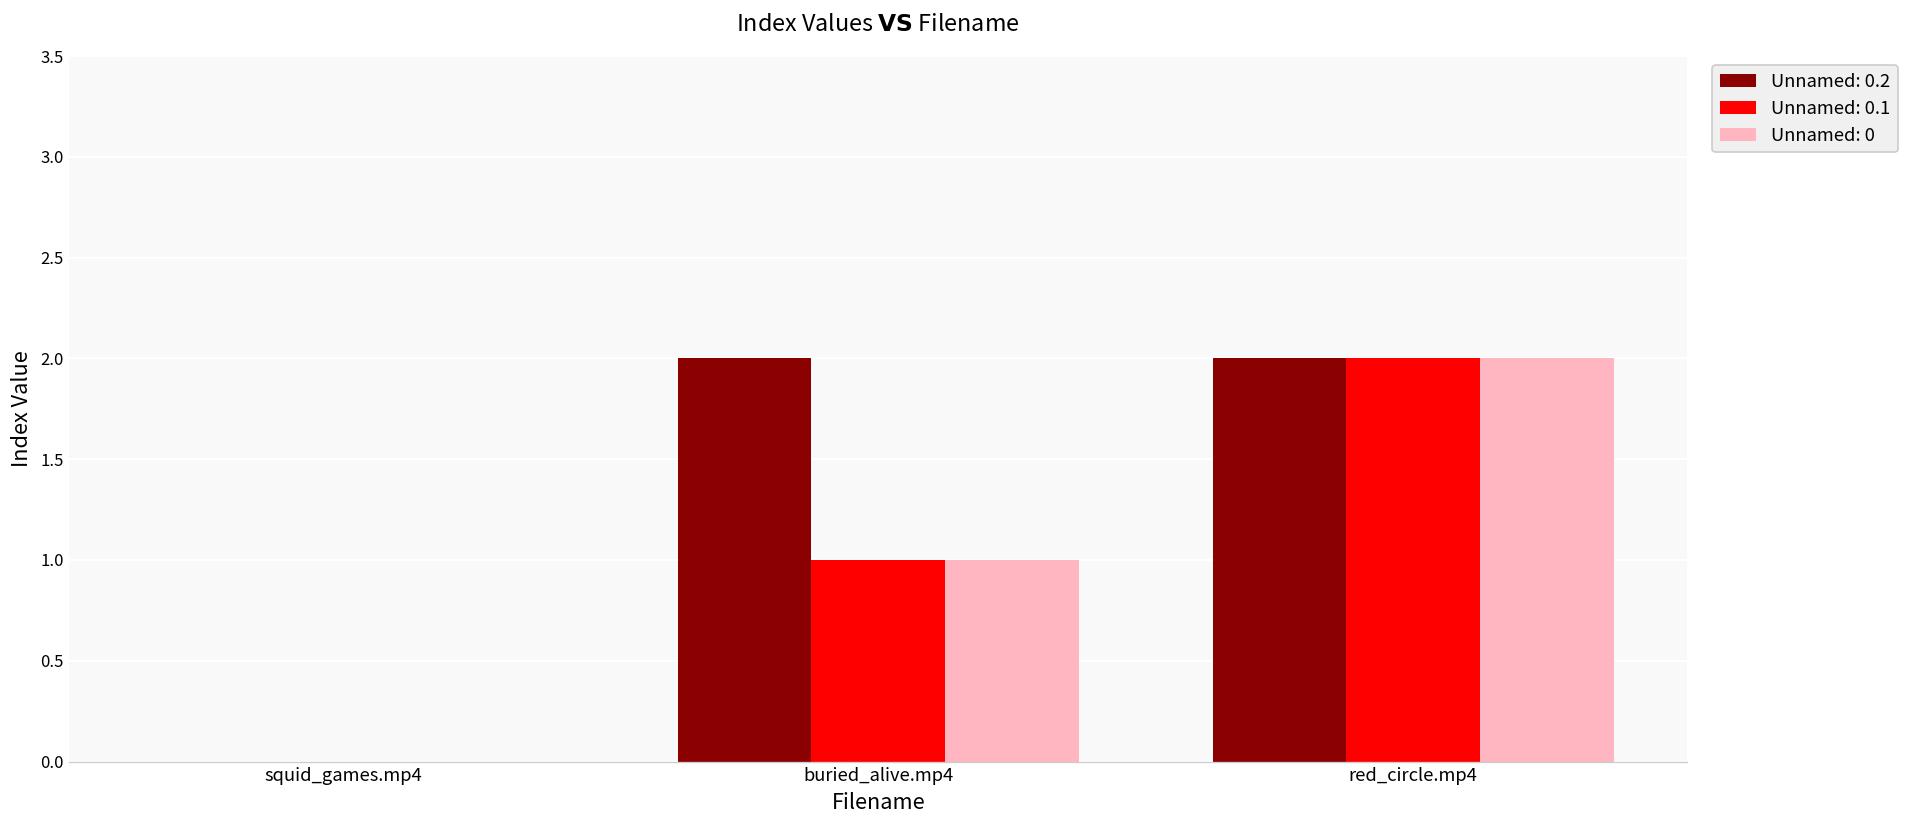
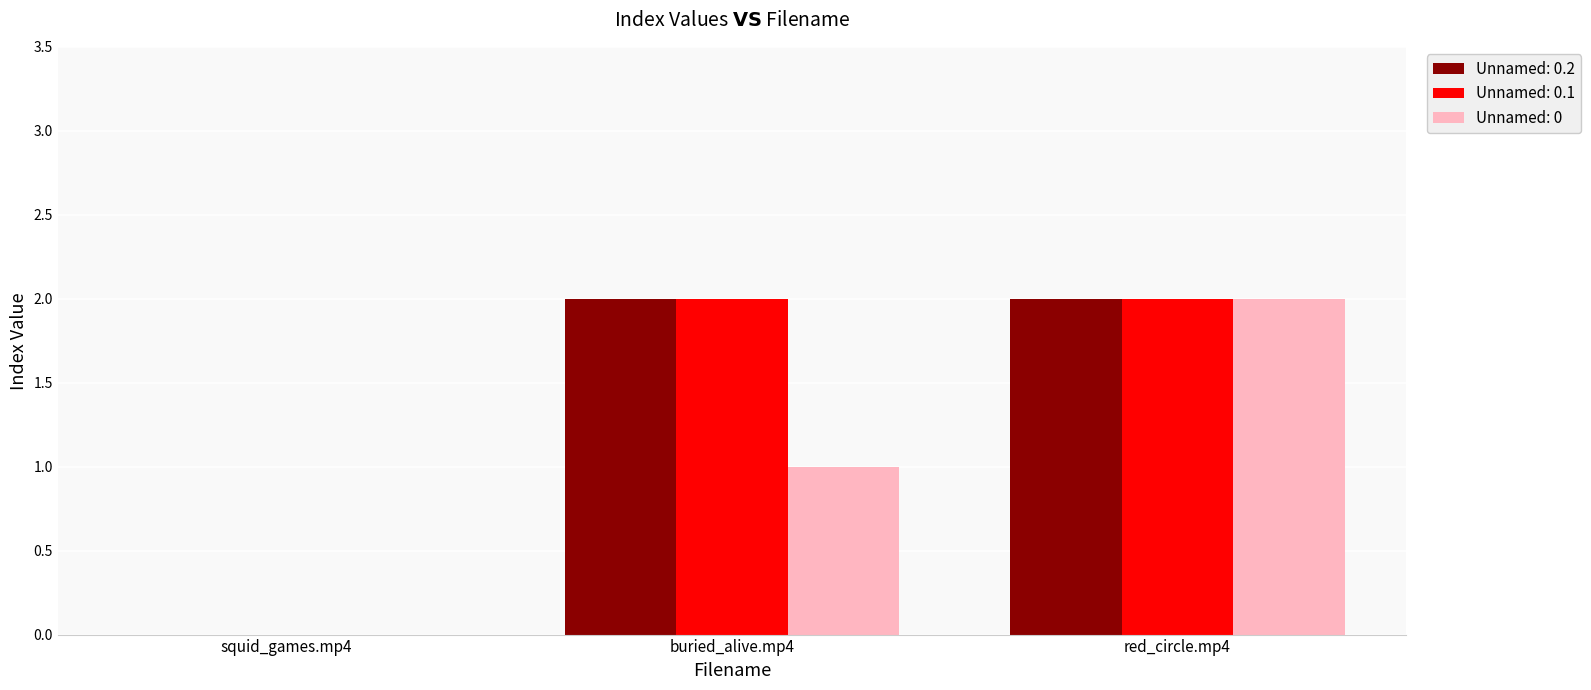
  {
    "Unnamed: 0.2": {
      "squid_games.mp4": 0,
      "buried_alive.mp4": 2,
      "red_circle.mp4": 2
    },
    "Unnamed: 0.1": {
      "squid_games.mp4": 0,
-     "buried_alive.mp4": 1,
+     "buried_alive.mp4": 2,
      "red_circle.mp4": 2
    },
    "Unnamed: 0": {
      "squid_games.mp4": 0,
      "buried_alive.mp4": 1,
      "red_circle.mp4": 2
    }
  }
